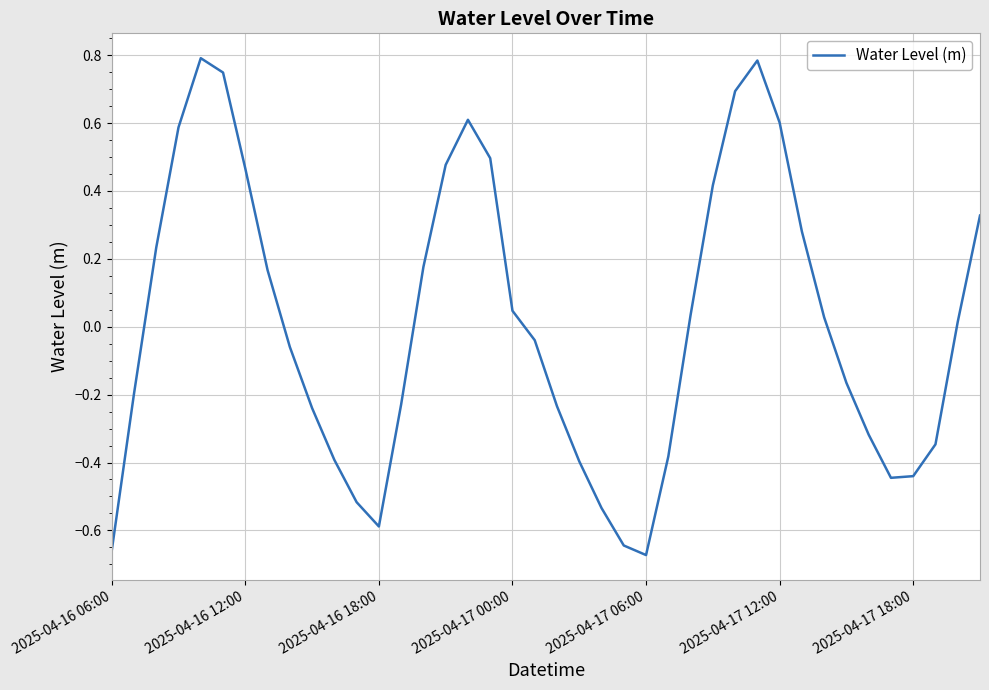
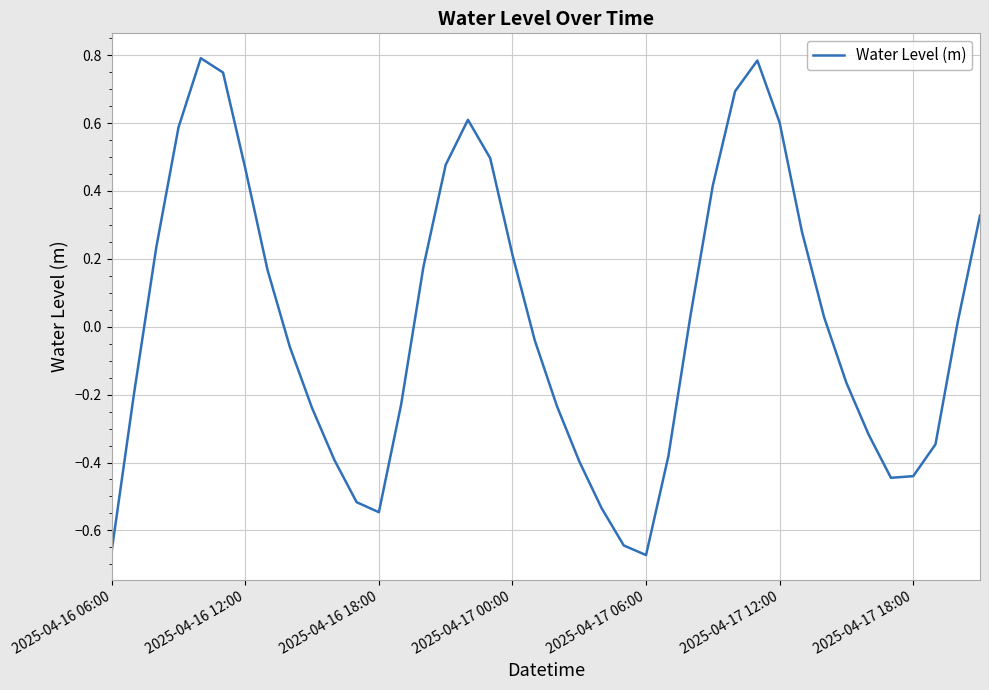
  {
    "2025-04-16 06:00": -0.66,
    "2025-04-16 12:00": 0.47,
-   "2025-04-16 18:00": -0.59,
-   "2025-04-17 00:00": 0.05,
+   "2025-04-16 18:00": -0.55,
+   "2025-04-17 00:00": 0.21,
    "2025-04-17 06:00": -0.67,
    "2025-04-17 12:00": 0.60,
    "2025-04-17 18:00": -0.44
  }
